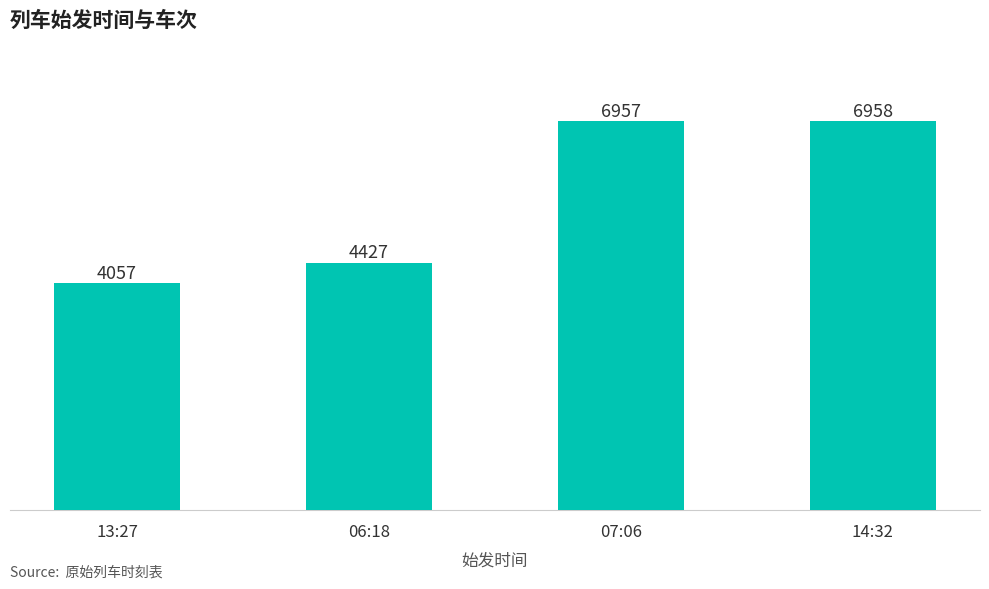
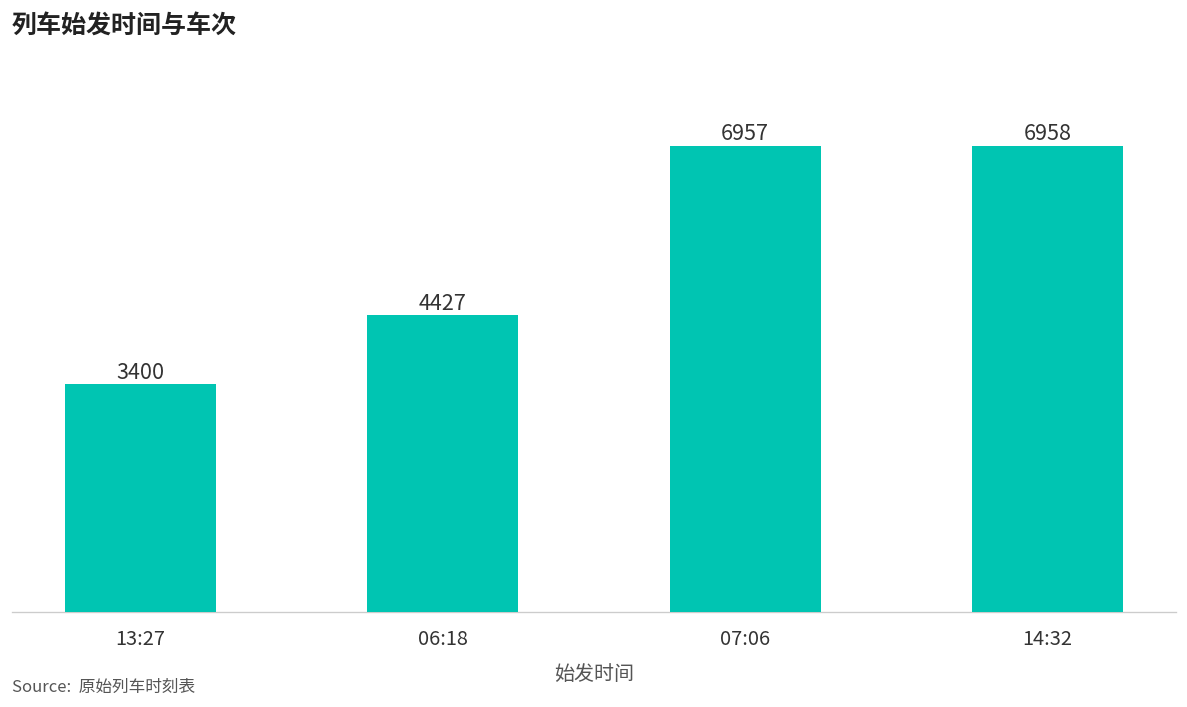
  {
-   "13:27": 4057,
+   "13:27": 3400,
    "06:18": 4427,
    "07:06": 6957,
    "14:32": 6958
  }
